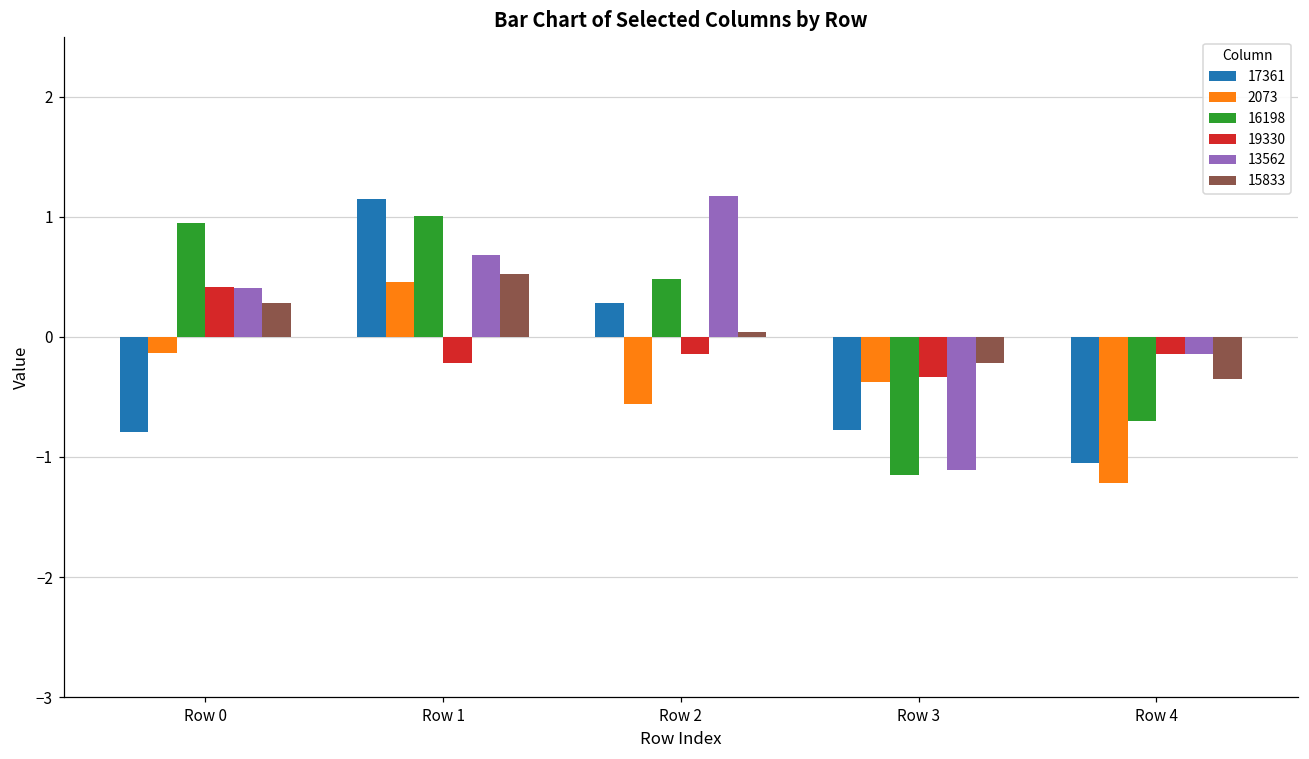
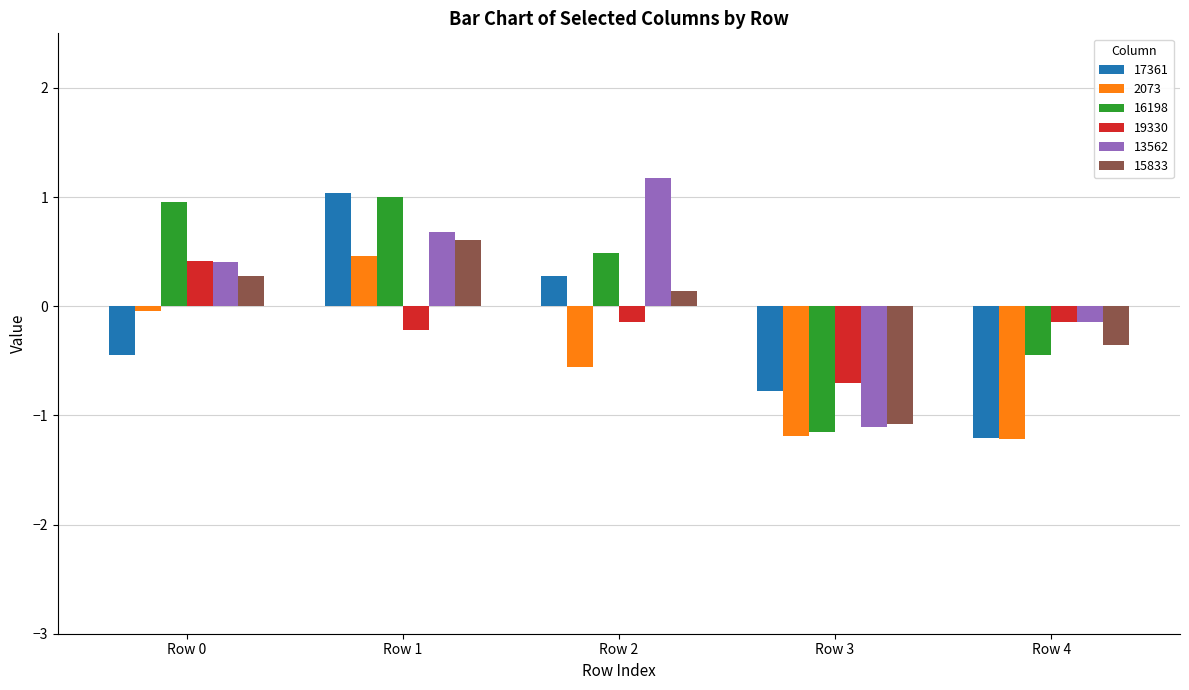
  {
    "17361": {
-     "Row 0": -0.79,
-     "Row 1": 1.15,
+     "Row 0": -0.44,
+     "Row 1": 1.04,
      "Row 2": 0.28,
      "Row 3": -0.77,
-     "Row 4": -1.05
+     "Row 4": -1.21
    },
    "2073": {
-     "Row 0": -0.13,
+     "Row 0": -0.05,
      "Row 1": 0.46,
      "Row 2": -0.55,
-     "Row 3": -0.38,
+     "Row 3": -1.19,
      "Row 4": -1.22
    },
    "16198": {
      "Row 0": 0.95,
      "Row 1": 1.00,
      "Row 2": 0.48,
      "Row 3": -1.15,
-     "Row 4": -0.70
+     "Row 4": -0.45
    },
    "19330": {
      "Row 0": 0.42,
      "Row 1": -0.21,
      "Row 2": -0.14,
-     "Row 3": -0.34,
+     "Row 3": -0.70,
      "Row 4": -0.15
    },
    "13562": {
      "Row 0": 0.41,
      "Row 1": 0.68,
      "Row 2": 1.18,
      "Row 3": -1.11,
      "Row 4": -0.14
    },
    "15833": {
      "Row 0": 0.28,
-     "Row 1": 0.53,
-     "Row 2": 0.04,
-     "Row 3": -0.22,
+     "Row 1": 0.61,
+     "Row 2": 0.14,
+     "Row 3": -1.08,
      "Row 4": -0.35
    }
  }
